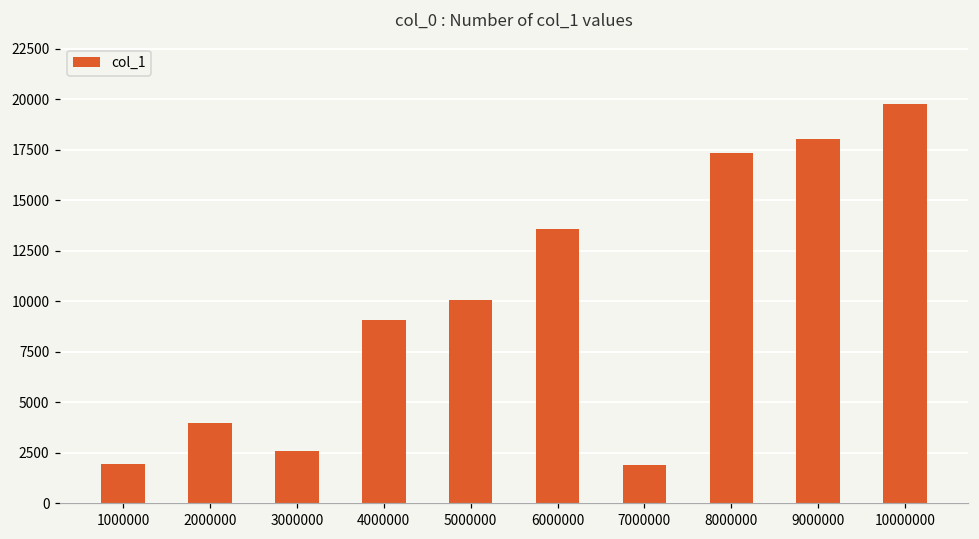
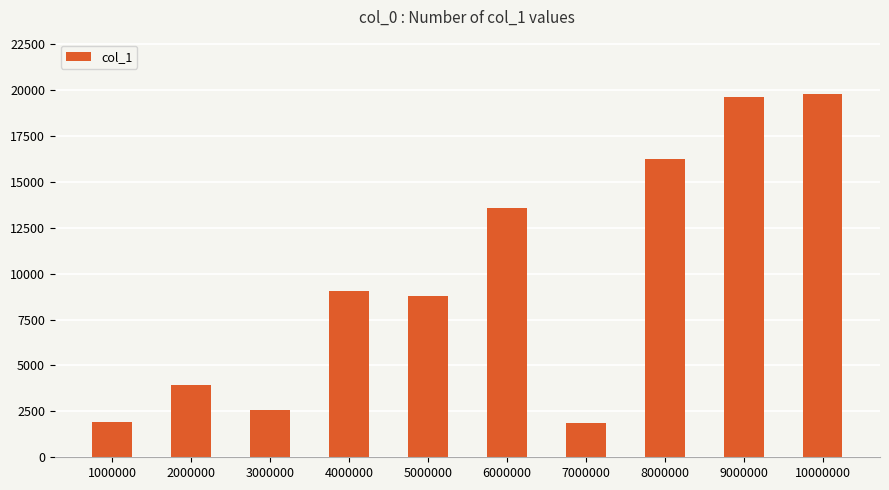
  {
    "1000000": 1900,
    "2000000": 4000,
    "3000000": 2600,
    "4000000": 9100,
-   "5000000": 10100,
+   "5000000": 8800,
    "6000000": 13600,
    "7000000": 1900,
-   "8000000": 17300,
-   "9000000": 18000,
+   "8000000": 16300,
+   "9000000": 19600,
    "10000000": 19800
  }
